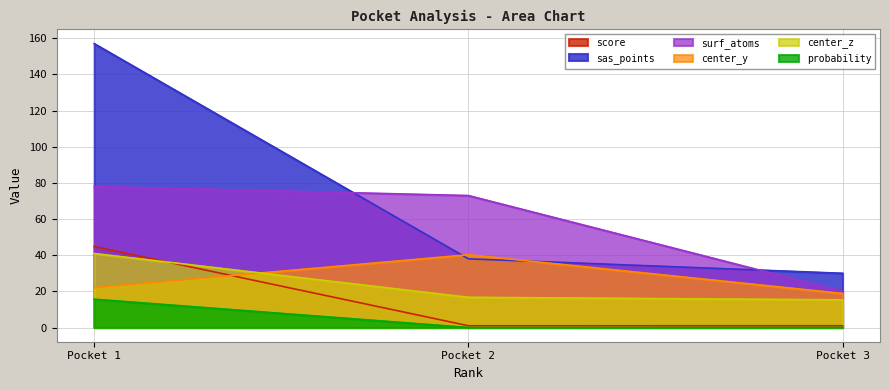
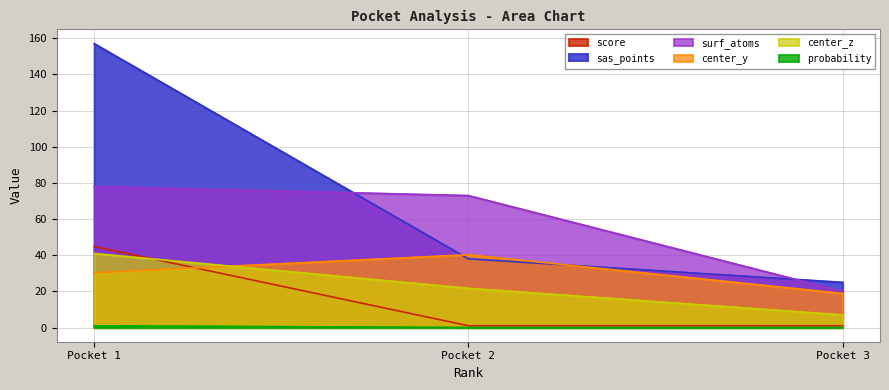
  {
    "score": {
      "Pocket 1": 45
    },
    "sas_points": {
      "Pocket 1": 157,
      "Pocket 2": 38,
-     "Pocket 3": 30
+     "Pocket 3": 25
    },
    "surf_atoms": {
      "Pocket 1": 78,
      "Pocket 2": 73
    },
    "center_y": {
-     "Pocket 1": 22,
+     "Pocket 1": 30,
      "Pocket 2": 40
    },
    "center_z": {
      "Pocket 1": 41,
-     "Pocket 2": 17,
-     "Pocket 3": 15
+     "Pocket 2": 22,
+     "Pocket 3": 7
    },
    "probability": {
-     "Pocket 1": 16
+     "Pocket 1": 1
    }
  }
